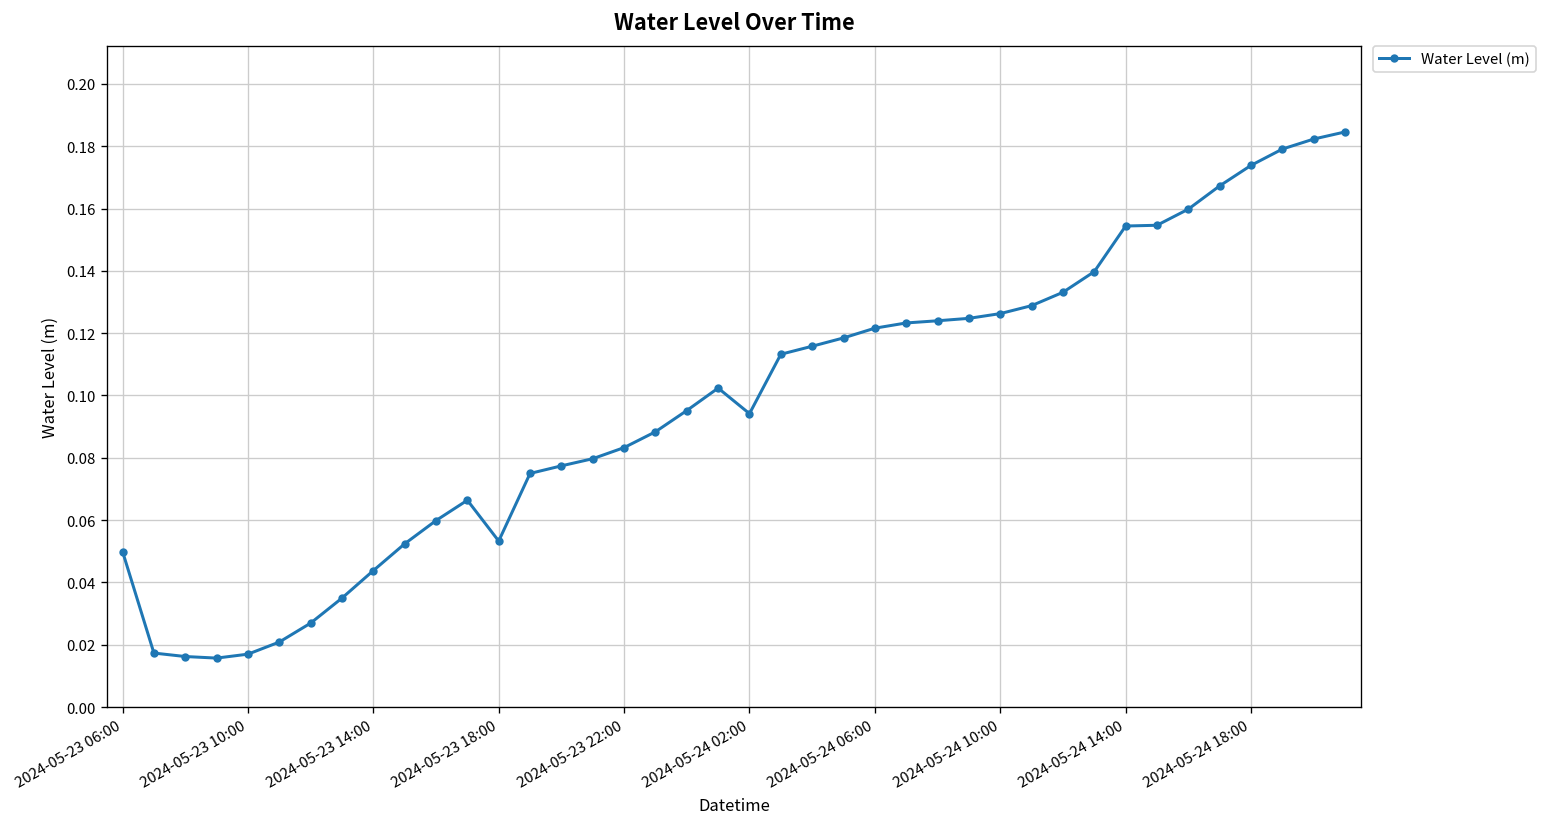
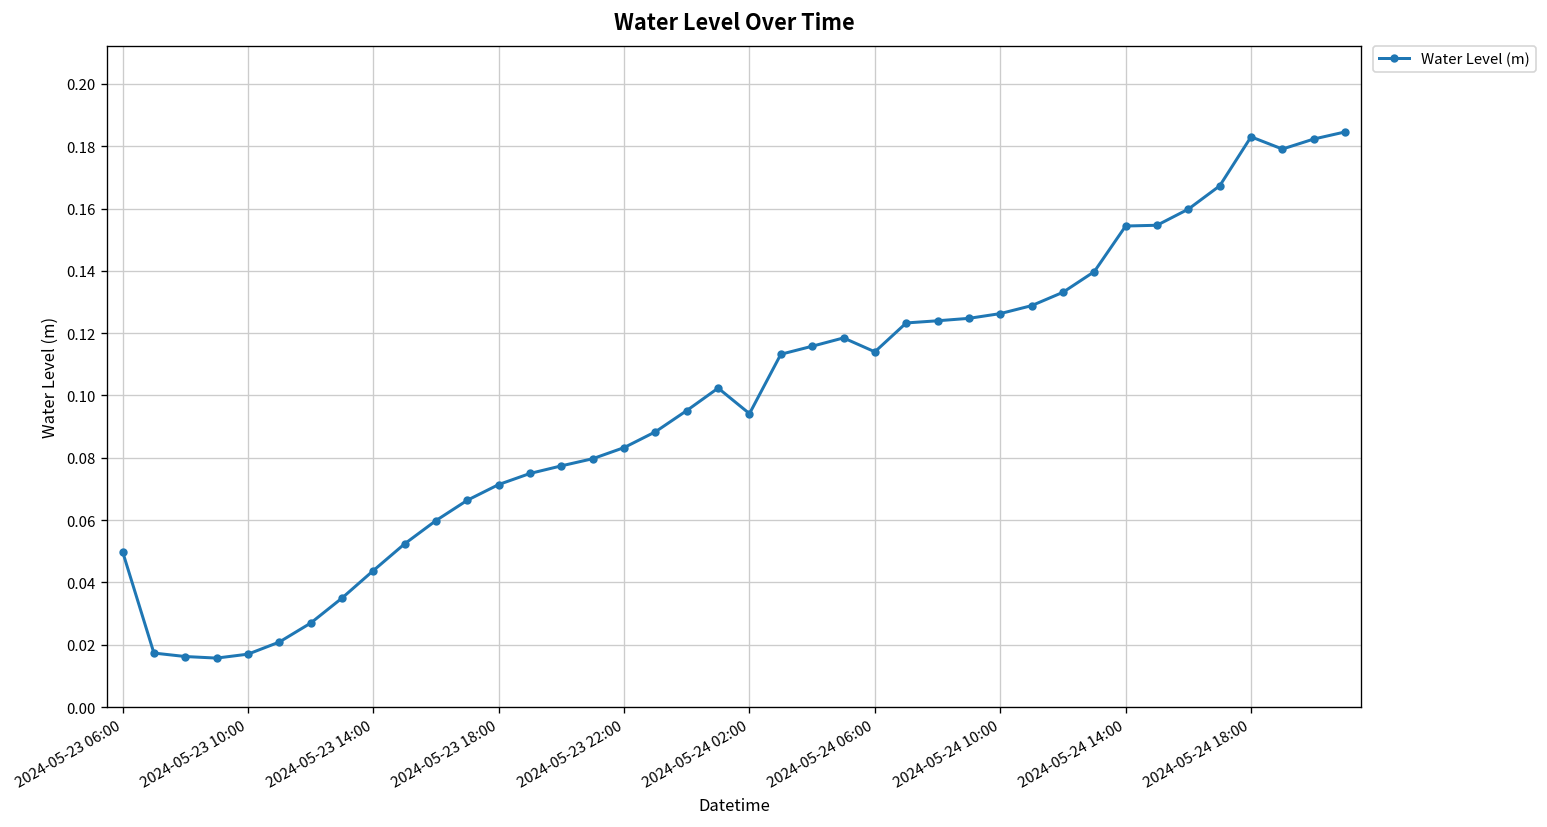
  {
    "2024-05-23 06:00": 0.050,
    "2024-05-23 10:00": 0.017,
    "2024-05-23 14:00": 0.044,
-   "2024-05-23 18:00": 0.053,
+   "2024-05-23 18:00": 0.071,
    "2024-05-23 22:00": 0.083,
    "2024-05-24 02:00": 0.094,
-   "2024-05-24 06:00": 0.122,
+   "2024-05-24 06:00": 0.114,
    "2024-05-24 10:00": 0.126,
    "2024-05-24 14:00": 0.154,
-   "2024-05-24 18:00": 0.174
+   "2024-05-24 18:00": 0.183
  }
